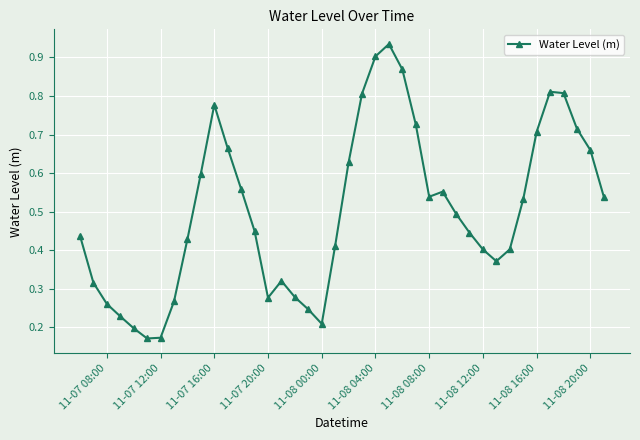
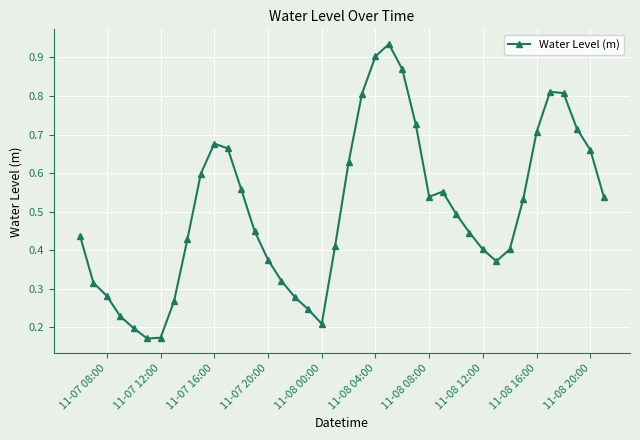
  {
-   "11-07 08:00": 0.26,
+   "11-07 08:00": 0.28,
    "11-07 12:00": 0.17,
-   "11-07 16:00": 0.78,
-   "11-07 20:00": 0.28,
+   "11-07 16:00": 0.68,
+   "11-07 20:00": 0.38,
    "11-08 00:00": 0.21,
    "11-08 04:00": 0.90,
    "11-08 08:00": 0.54,
    "11-08 12:00": 0.40,
    "11-08 16:00": 0.71,
    "11-08 20:00": 0.66
  }
